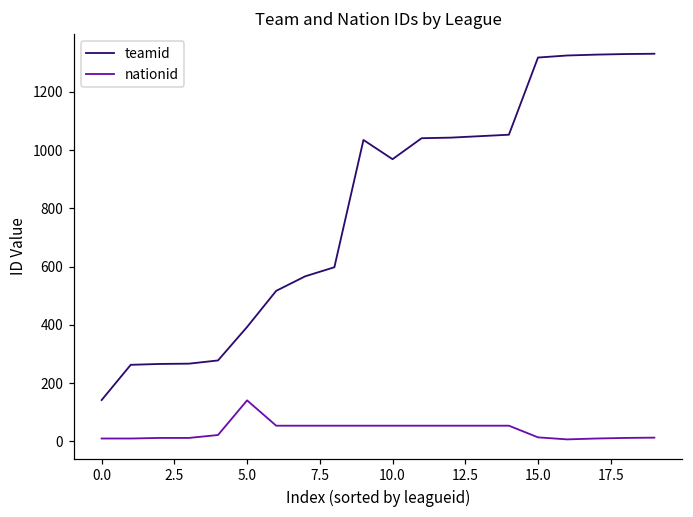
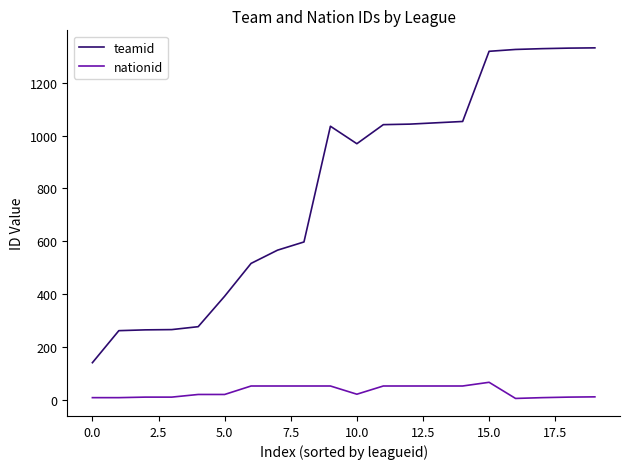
  {
    "teamid": {
      "0.0": 140,
      "5.0": 390,
      "10.0": 970,
      "15.0": 1320
    },
    "nationid": {
      "0.0": 10,
-     "5.0": 140,
-     "10.0": 50,
-     "15.0": 10
+     "5.0": 20,
+     "10.0": 20,
+     "15.0": 70
    }
  }
